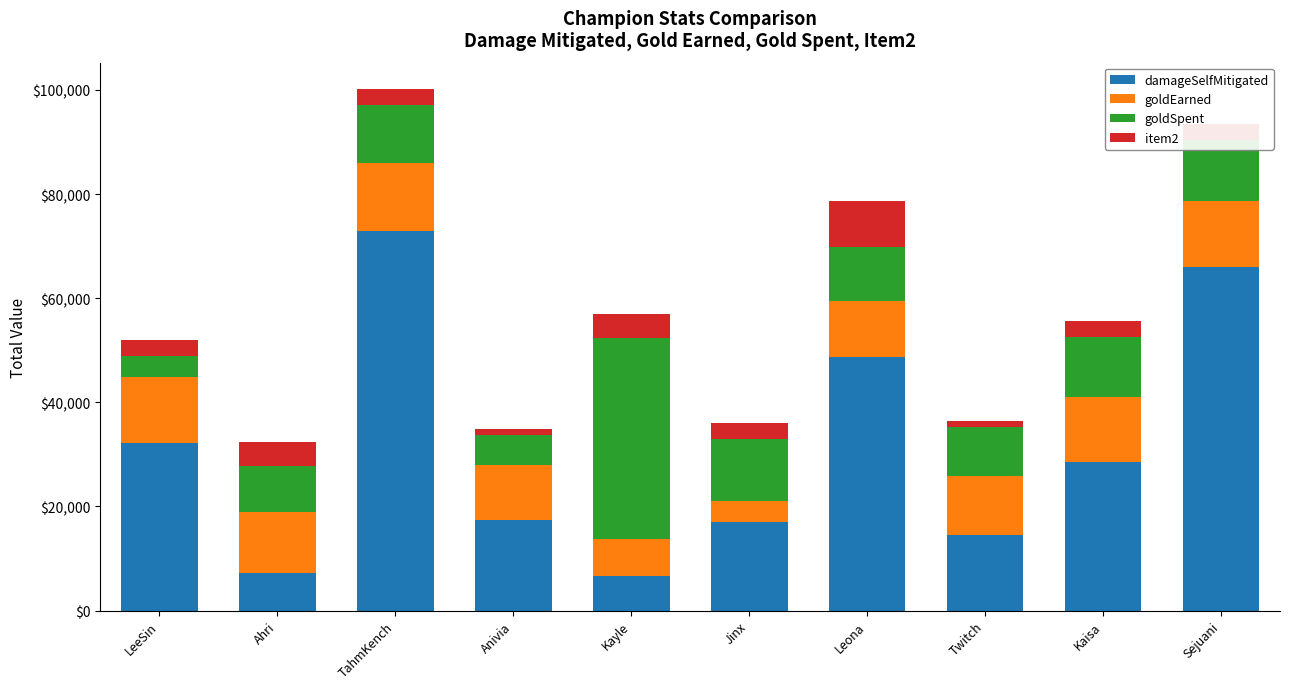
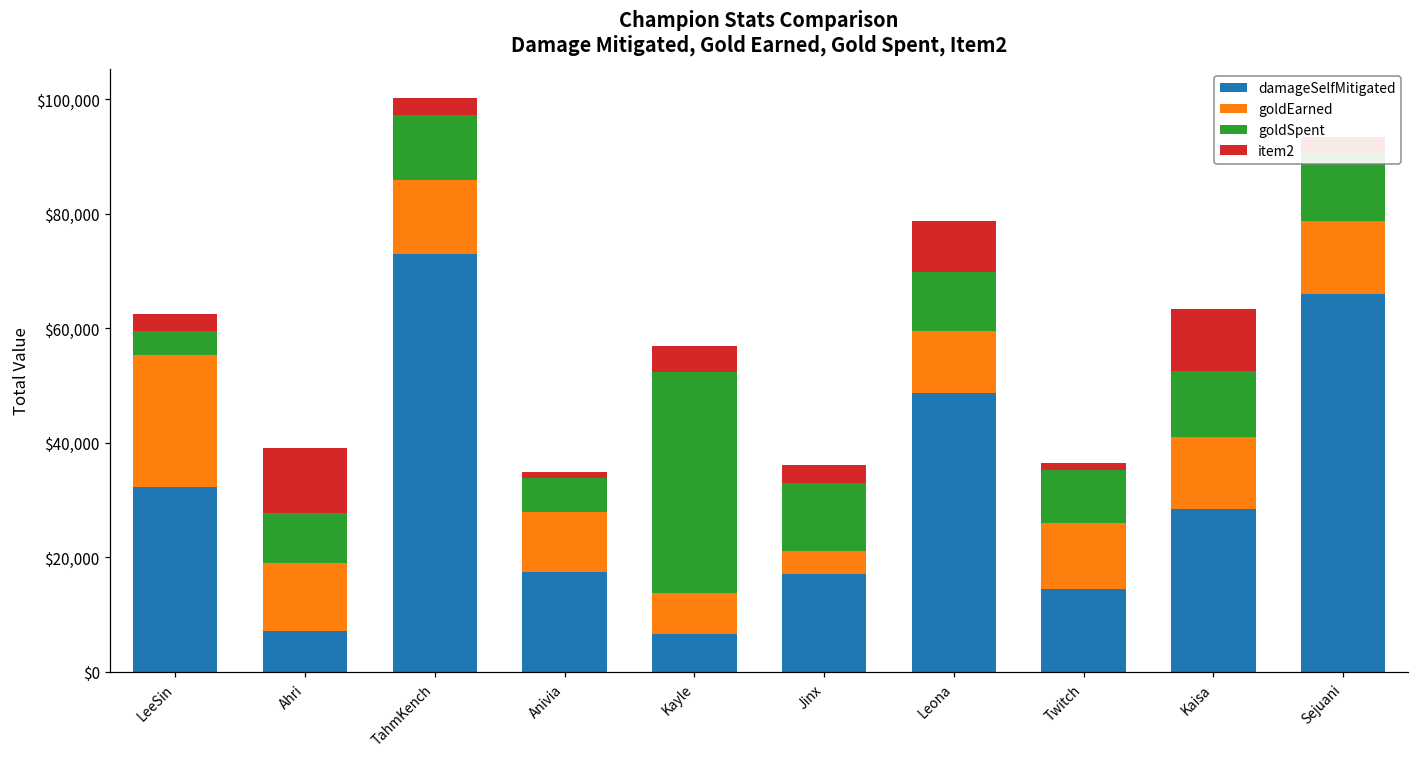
  {
    "damageSelfMitigated": {
      "LeeSin": "$32,000",
      "Ahri": "$7,000",
      "TahmKench": "$73,000",
      "Anivia": "$17,000",
      "Kayle": "$7,000",
      "Jinx": "$17,000",
      "Leona": "$49,000",
      "Twitch": "$14,000",
      "Kaisa": "$28,000",
      "Sejuani": "$66,000"
    },
    "goldEarned": {
-     "LeeSin": "$13,000",
+     "LeeSin": "$23,000",
      "Ahri": "$12,000",
      "TahmKench": "$13,000",
      "Anivia": "$10,000",
      "Kayle": "$7,000",
      "Jinx": "$4,000",
      "Leona": "$11,000",
      "Twitch": "$11,000",
      "Kaisa": "$13,000",
      "Sejuani": "$13,000"
    },
    "goldSpent": {
      "LeeSin": "$4,000",
      "Ahri": "$9,000",
      "TahmKench": "$11,000",
      "Anivia": "$6,000",
      "Kayle": "$39,000",
      "Jinx": "$12,000",
      "Leona": "$10,000",
      "Twitch": "$9,000",
      "Kaisa": "$12,000"
    },
    "item2": {
      "LeeSin": "$3,000",
-     "Ahri": "$5,000",
+     "Ahri": "$11,000",
      "TahmKench": "$3,000",
      "Anivia": "$1,000",
      "Kayle": "$5,000",
      "Jinx": "$3,000",
      "Leona": "$9,000",
      "Twitch": "$1,000",
-     "Kaisa": "$3,000"
+     "Kaisa": "$11,000"
    }
  }
